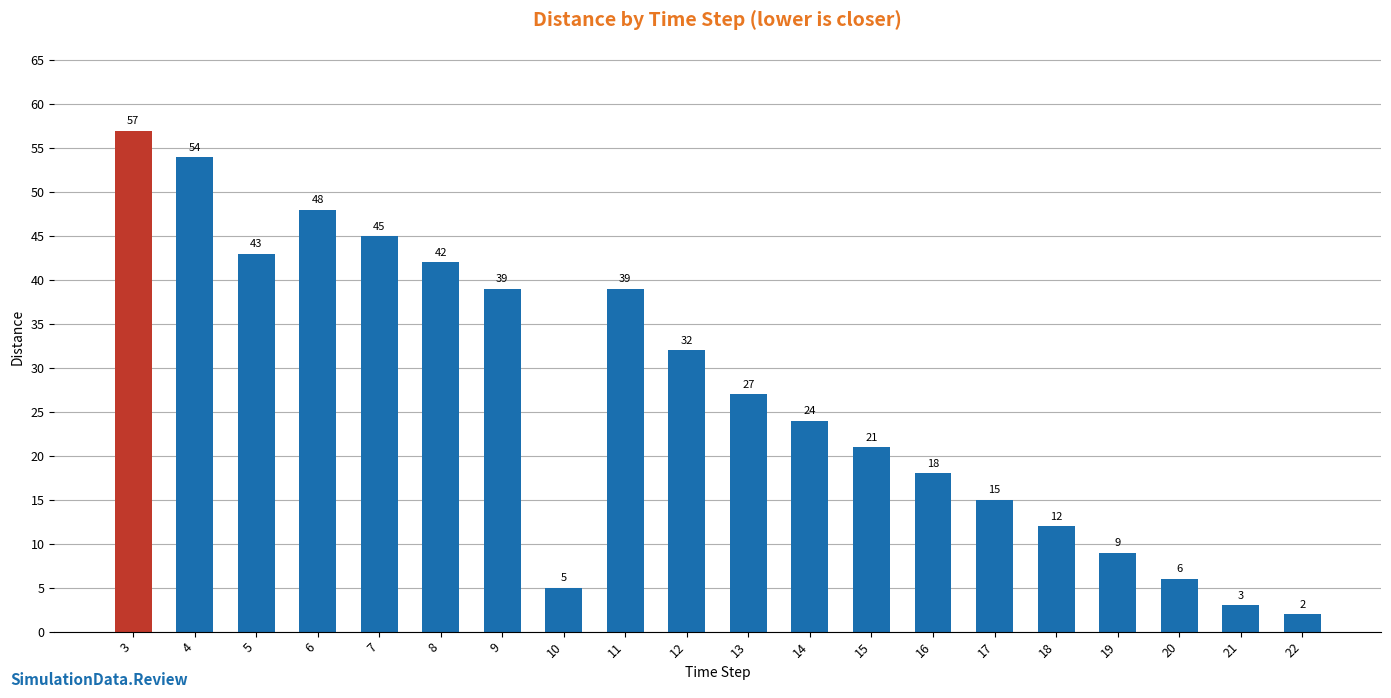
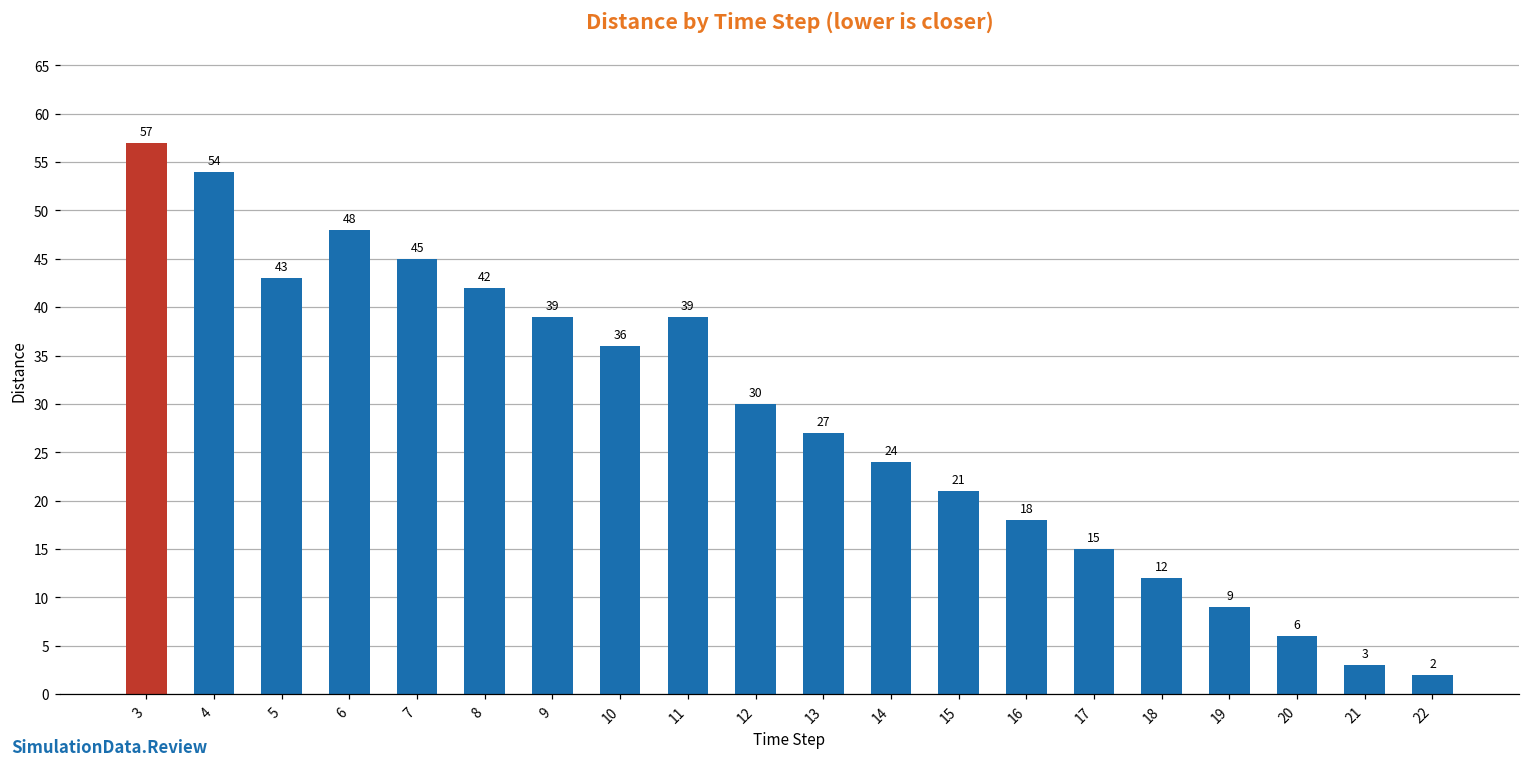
  {
    "3": 57,
    "4": 54,
    "5": 43,
    "6": 48,
    "7": 45,
    "8": 42,
    "9": 39,
-   "10": 5,
+   "10": 36,
    "11": 39,
-   "12": 32,
+   "12": 30,
    "13": 27,
    "14": 24,
    "15": 21,
    "16": 18,
    "17": 15,
    "18": 12,
    "19": 9,
    "20": 6,
    "21": 3,
    "22": 2
  }
